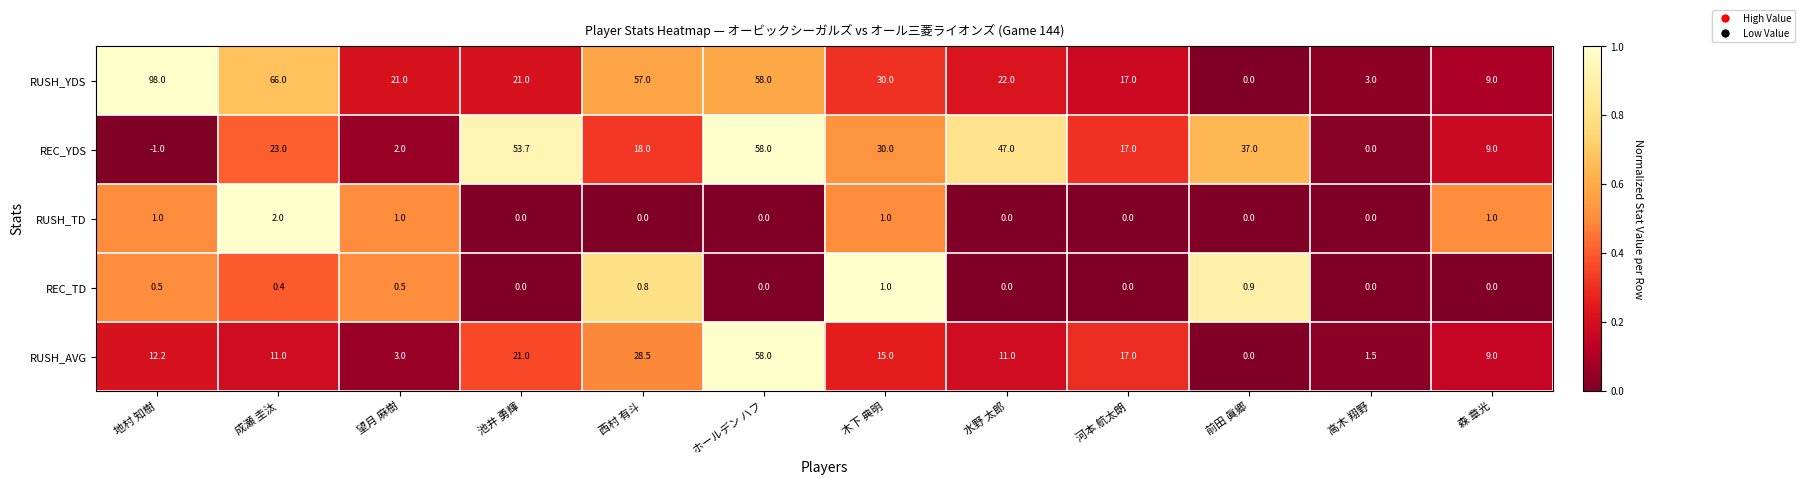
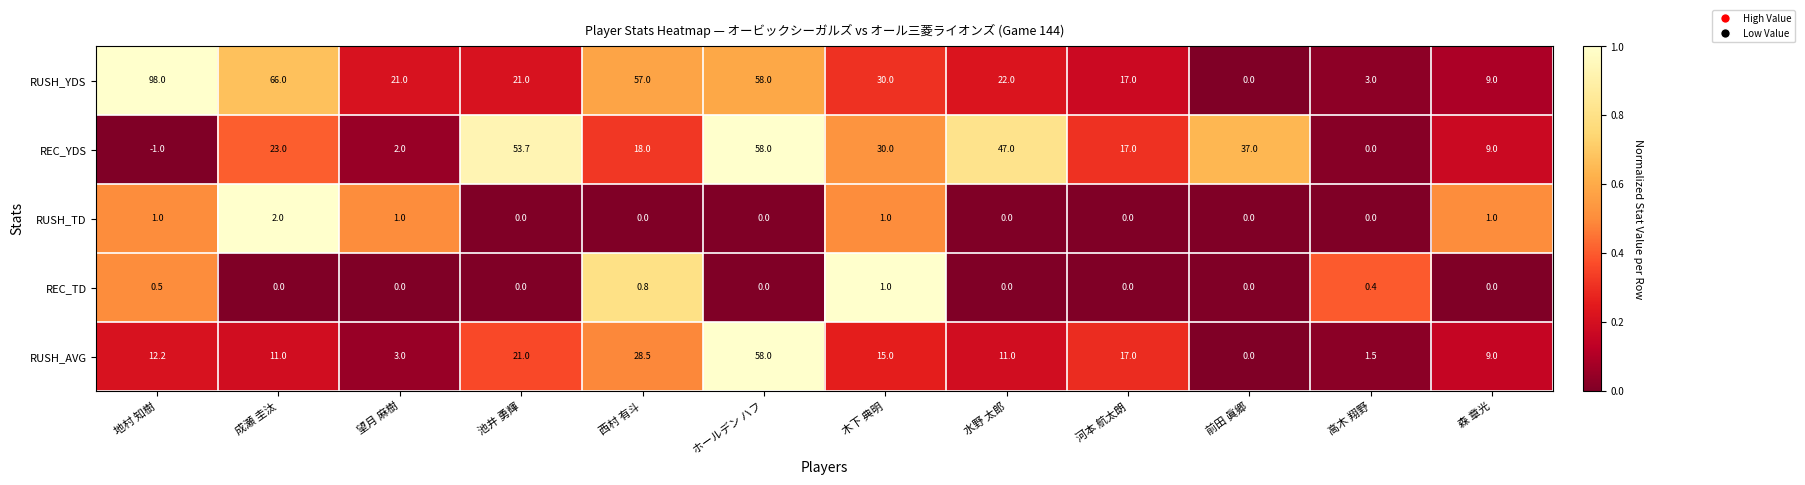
  {
    "RUSH_YDS": {
      "地村 知樹": 98.0,
      "成瀬 圭汰": 66.0,
      "望月 麻樹": 21.0,
      "池井 勇輝": 21.0,
      "西村 有斗": 57.0,
      "ホールデン ハフ": 58.0,
      "木下 典明": 30.0,
      "水野 太郎": 22.0,
      "河本 航太朗": 17.0,
      "前田 眞郷": 0.0,
      "高木 翔野": 3.0,
      "森 章光": 9.0
    },
    "REC_YDS": {
      "地村 知樹": -1.0,
      "成瀬 圭汰": 23.0,
      "望月 麻樹": 2.0,
      "池井 勇輝": 53.7,
      "西村 有斗": 18.0,
      "ホールデン ハフ": 58.0,
      "木下 典明": 30.0,
      "水野 太郎": 47.0,
      "河本 航太朗": 17.0,
      "前田 眞郷": 37.0,
      "高木 翔野": 0.0,
      "森 章光": 9.0
    },
    "RUSH_TD": {
      "地村 知樹": 1.0,
      "成瀬 圭汰": 2.0,
      "望月 麻樹": 1.0,
      "池井 勇輝": 0.0,
      "西村 有斗": 0.0,
      "ホールデン ハフ": 0.0,
      "木下 典明": 1.0,
      "水野 太郎": 0.0,
      "河本 航太朗": 0.0,
      "前田 眞郷": 0.0,
      "高木 翔野": 0.0,
      "森 章光": 1.0
    },
    "REC_TD": {
      "地村 知樹": 0.5,
-     "成瀬 圭汰": 0.4,
-     "望月 麻樹": 0.5,
+     "成瀬 圭汰": 0.0,
+     "望月 麻樹": 0.0,
      "池井 勇輝": 0.0,
      "西村 有斗": 0.8,
      "ホールデン ハフ": 0.0,
      "木下 典明": 1.0,
      "水野 太郎": 0.0,
      "河本 航太朗": 0.0,
-     "前田 眞郷": 0.9,
-     "高木 翔野": 0.0,
+     "前田 眞郷": 0.0,
+     "高木 翔野": 0.4,
      "森 章光": 0.0
    },
    "RUSH_AVG": {
      "地村 知樹": 12.2,
      "成瀬 圭汰": 11.0,
      "望月 麻樹": 3.0,
      "池井 勇輝": 21.0,
      "西村 有斗": 28.5,
      "ホールデン ハフ": 58.0,
      "木下 典明": 15.0,
      "水野 太郎": 11.0,
      "河本 航太朗": 17.0,
      "前田 眞郷": 0.0,
      "高木 翔野": 1.5,
      "森 章光": 9.0
    }
  }
